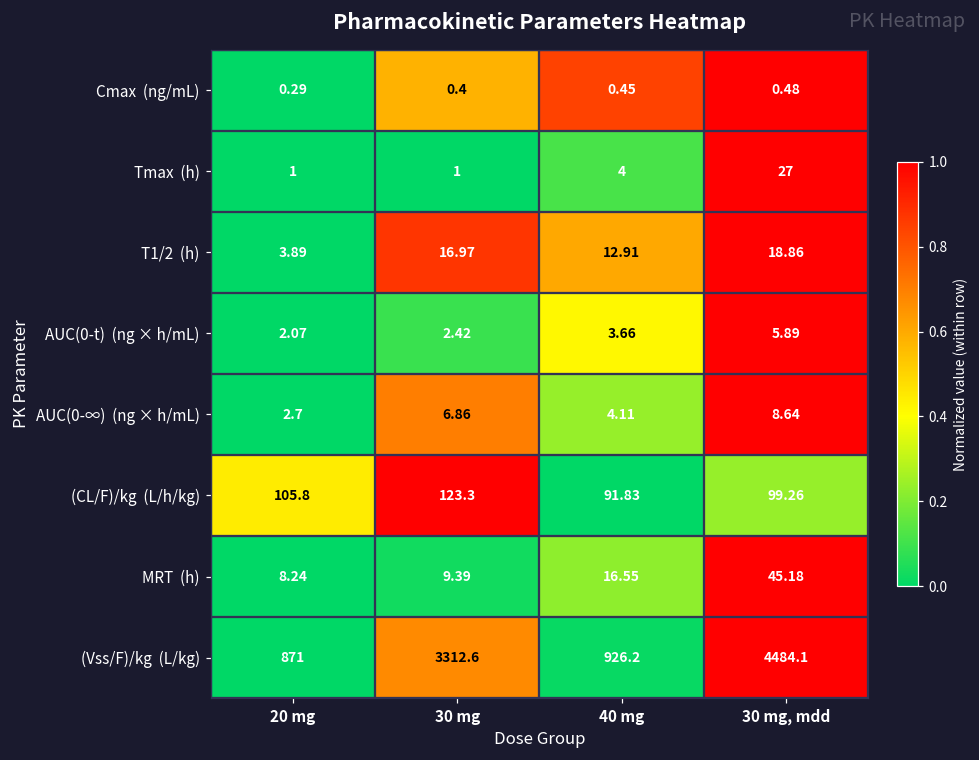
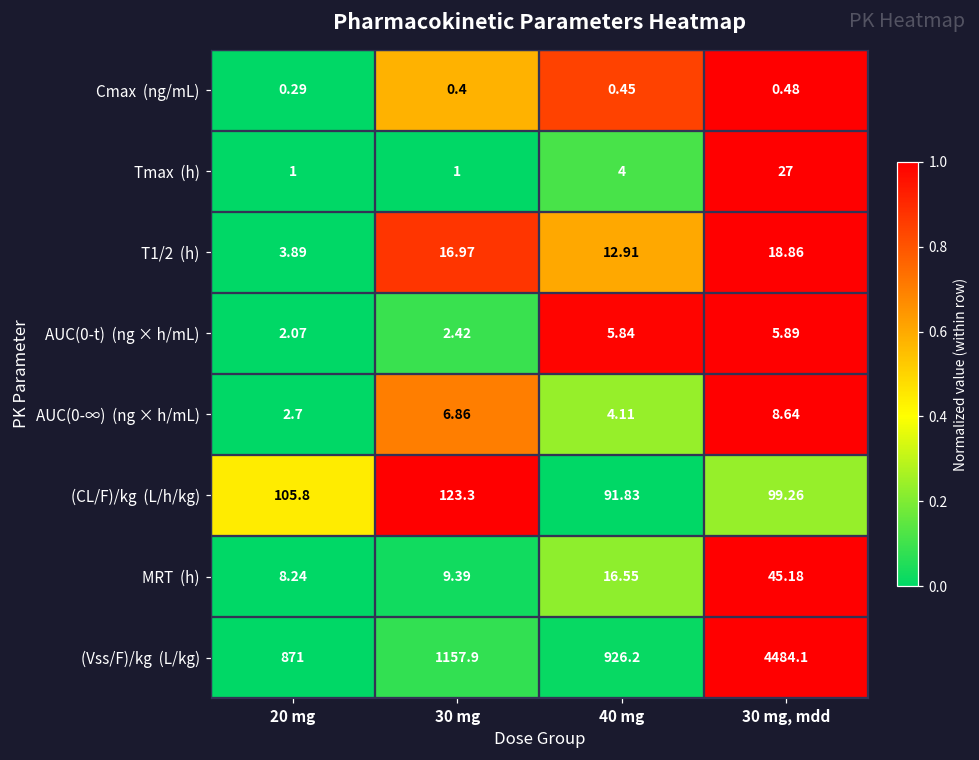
  {
    "Cmax (ng/mL)": {
      "20 mg": 0.29,
      "30 mg": 0.4,
      "40 mg": 0.45,
      "30 mg, mdd": 0.48
    },
    "Tmax (h)": {
      "20 mg": 1,
      "30 mg": 1,
      "40 mg": 4,
      "30 mg, mdd": 27
    },
    "T1/2 (h)": {
      "20 mg": 3.89,
      "30 mg": 16.97,
      "40 mg": 12.91,
      "30 mg, mdd": 18.86
    },
    "AUC(0-t) (ng × h/mL)": {
      "20 mg": 2.07,
      "30 mg": 2.42,
-     "40 mg": 3.66,
+     "40 mg": 5.84,
      "30 mg, mdd": 5.89
    },
    "AUC(0-∞) (ng × h/mL)": {
      "20 mg": 2.7,
      "30 mg": 6.86,
      "40 mg": 4.11,
      "30 mg, mdd": 8.64
    },
    "(CL/F)/kg (L/h/kg)": {
      "20 mg": 105.8,
      "30 mg": 123.3,
      "40 mg": 91.83,
      "30 mg, mdd": 99.26
    },
    "MRT (h)": {
      "20 mg": 8.24,
      "30 mg": 9.39,
      "40 mg": 16.55,
      "30 mg, mdd": 45.18
    },
    "(Vss/F)/kg (L/kg)": {
      "20 mg": 871,
-     "30 mg": 3312.6,
+     "30 mg": 1157.9,
      "40 mg": 926.2,
      "30 mg, mdd": 4484.1
    }
  }
